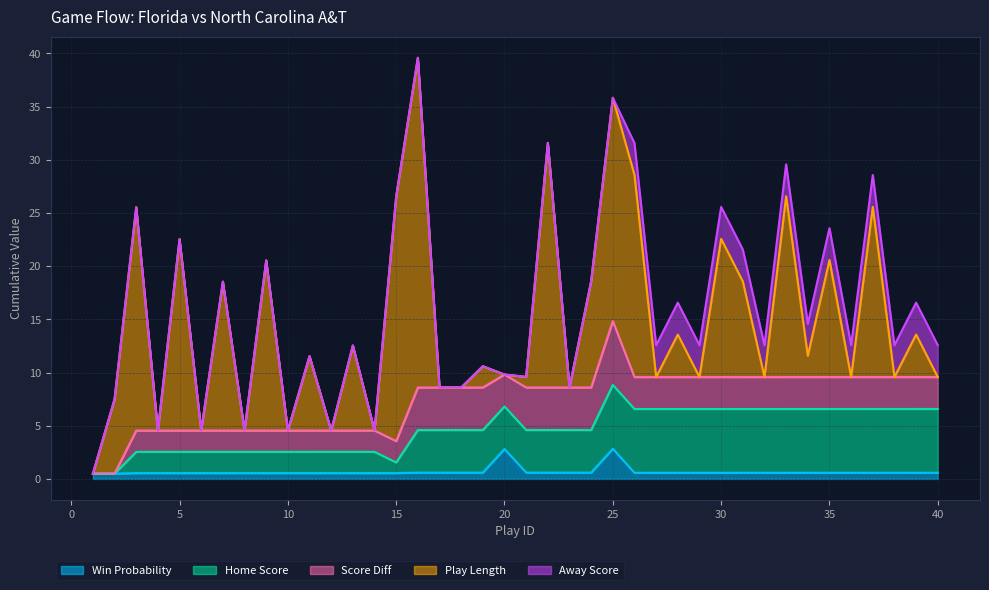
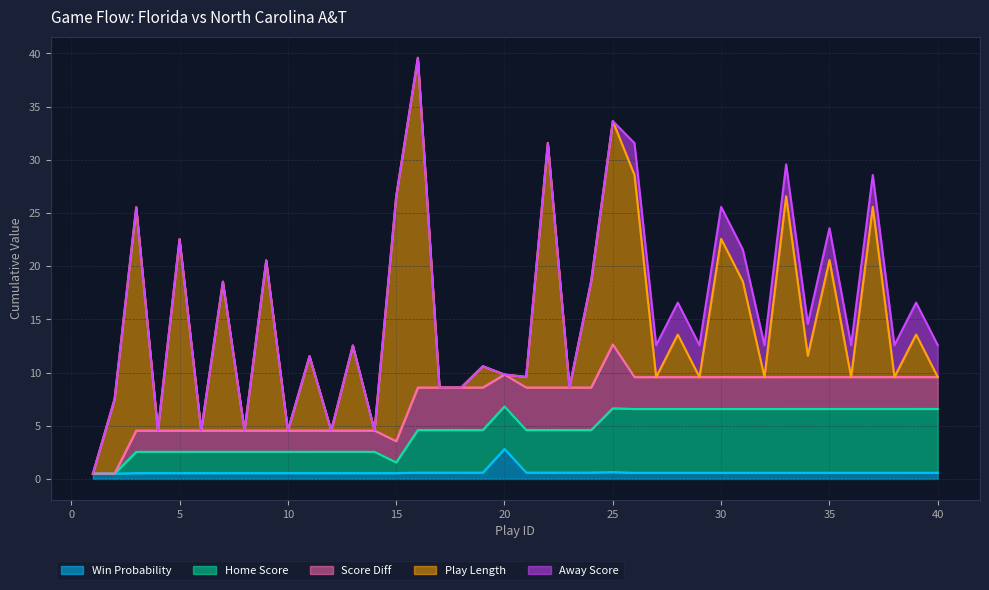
  {
    "Win Probability": {
      "5": 0.5,
      "10": 0.5,
      "15": 0.5,
      "20": 2.8,
-     "25": 2.8,
+     "25": 0.6,
      "30": 0.6,
      "35": 0.6,
      "40": 0.6
    },
    "Home Score": {
      "5": 2.0,
      "10": 2.0,
      "15": 1.0,
      "20": 4.0,
      "25": 6.0,
      "30": 6.0,
      "35": 6.0,
      "40": 6.0
    },
    "Score Diff": {
      "5": 2.0,
      "15": 2.0,
      "25": 6.0,
      "30": 3.0,
      "35": 3.0
    },
    "Play Length": {
      "30": 13.0,
      "35": 11.0
    },
    "Away Score": {
      "30": 3.0,
      "35": 3.0,
      "40": 3.0
    }
  }
